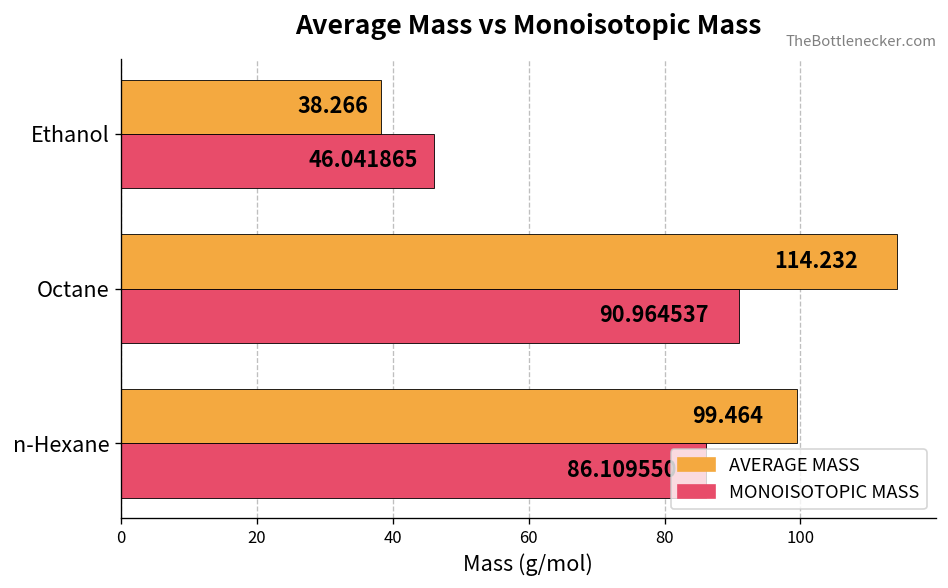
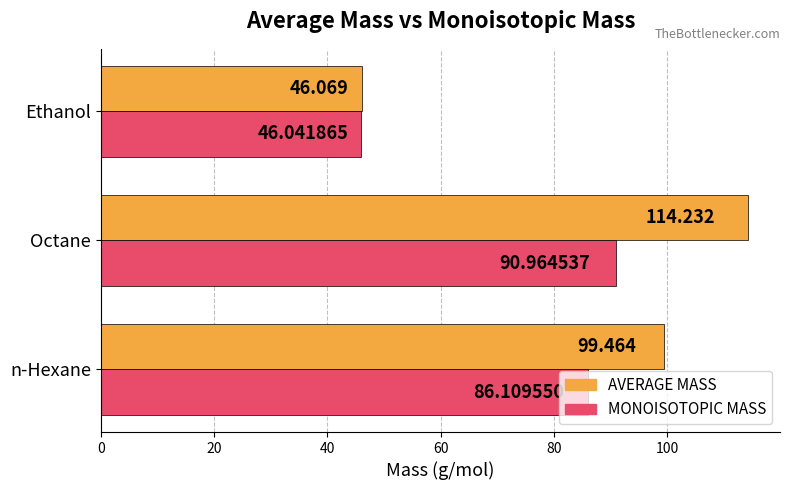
  {
    "AVERAGE MASS": {
-     "Ethanol": 38.266,
+     "Ethanol": 46.069,
      "Octane": 114.232,
      "n-Hexane": 99.464
    },
    "MONOISOTOPIC MASS": {
      "Ethanol": 46.041865,
      "Octane": 90.964537
    }
  }
